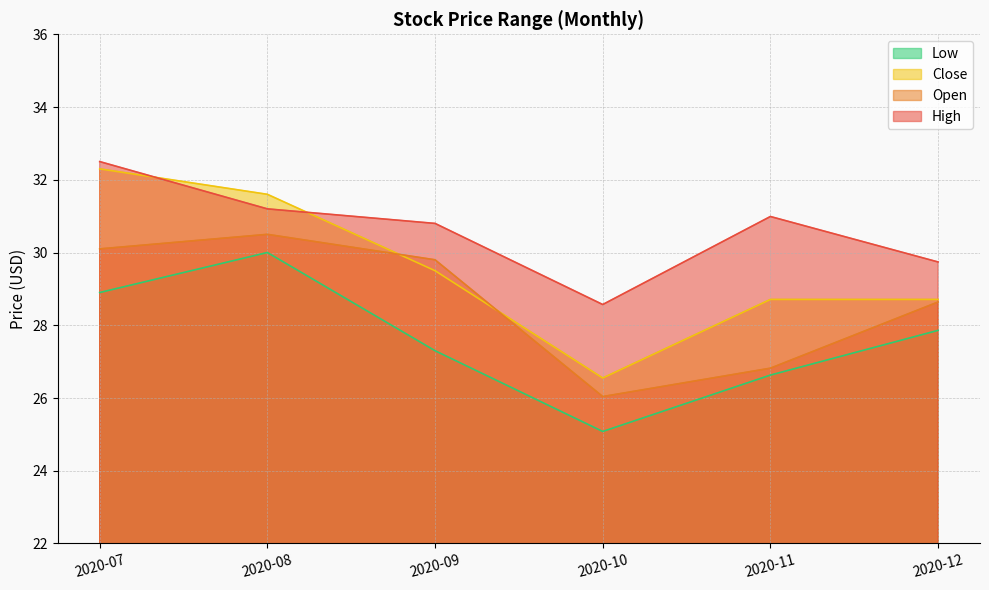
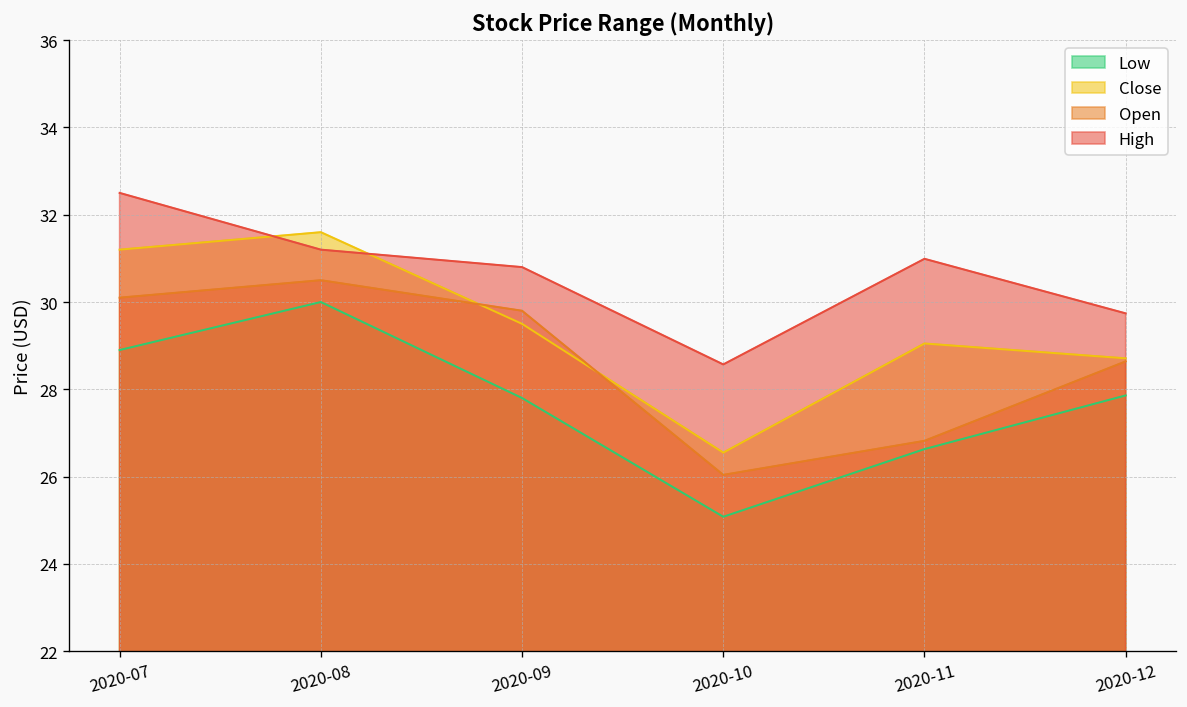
  {
    "Low": {
      "2020-07": 28.9,
      "2020-08": 30.0,
-     "2020-09": 27.3,
+     "2020-09": 27.8,
      "2020-10": 25.1,
      "2020-11": 26.6,
      "2020-12": 27.9
    },
    "Close": {
-     "2020-07": 32.3,
+     "2020-07": 31.2,
      "2020-08": 31.6,
      "2020-09": 29.5,
      "2020-10": 26.6,
-     "2020-11": 28.7,
+     "2020-11": 29.1,
      "2020-12": 28.7
    }
  }
